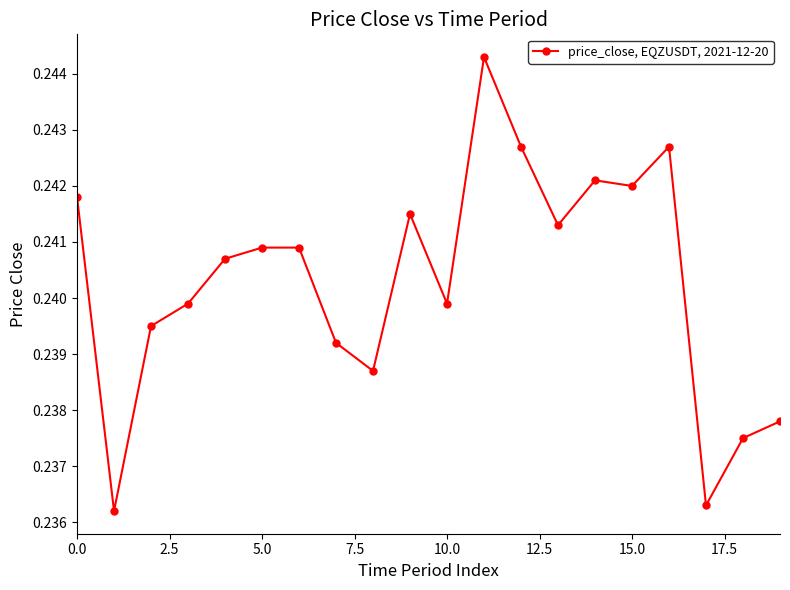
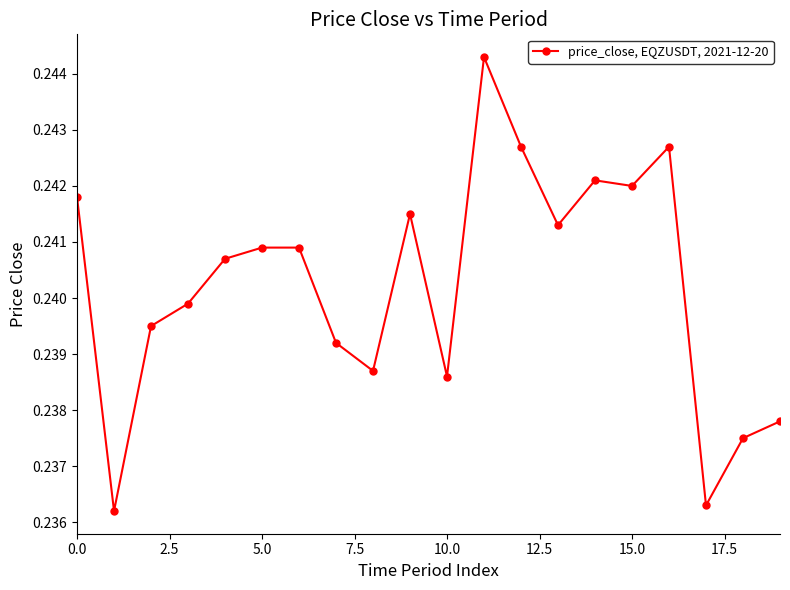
  {
    "0.0": 0.2418,
    "5.0": 0.2409,
-   "10.0": 0.2399,
+   "10.0": 0.2386,
    "15.0": 0.2420
  }
